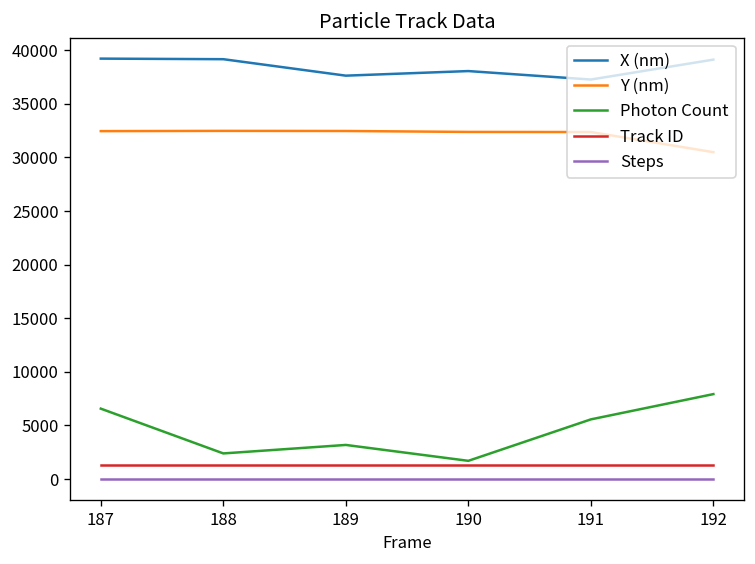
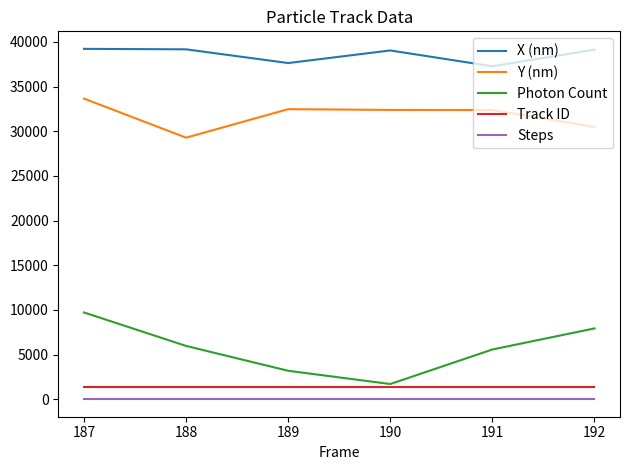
  {
    "X (nm)": {
      "187": 39000,
      "188": 39000,
      "189": 38000,
-     "190": 38000
+     "190": 39000
    },
    "Y (nm)": {
-     "187": 32000,
-     "188": 32000,
+     "187": 34000,
+     "188": 29000,
      "189": 32000,
      "190": 32000
    },
    "Photon Count": {
-     "187": 7000,
-     "188": 2000,
+     "187": 10000,
+     "188": 6000,
      "189": 3000,
      "190": 2000,
      "191": 6000,
      "192": 8000
    },
    "Track ID": {
      "187": 1000,
      "188": 1000,
      "189": 1000,
      "190": 1000,
      "191": 1000,
      "192": 1000
    },
    "Steps": {
      "187": 0,
      "188": 0,
      "189": 0,
      "190": 0,
      "191": 0,
      "192": 0
    }
  }
